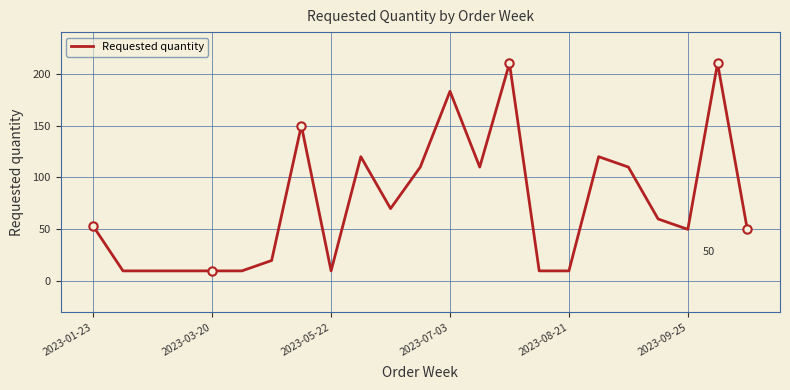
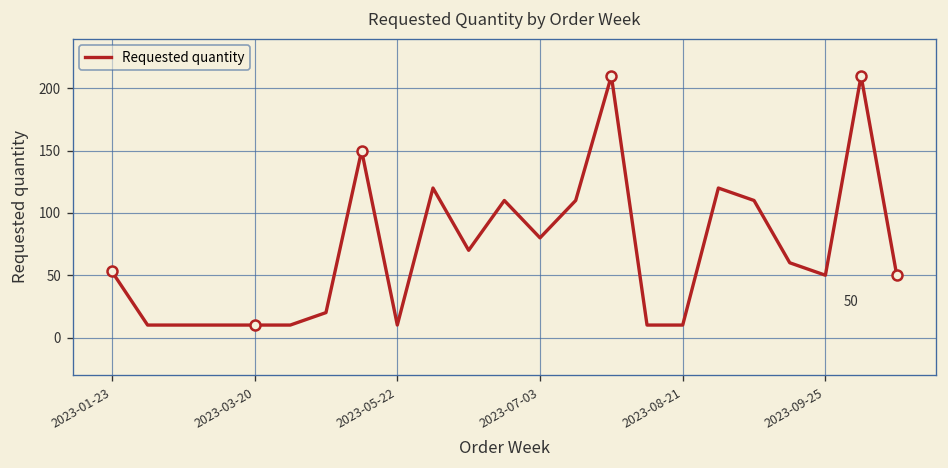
  {
    "Requested quantity": {
      "2023-05-22": 10,
-     "2023-07-03": 183,
+     "2023-07-03": 80,
      "2023-08-21": 10
    }
  }
